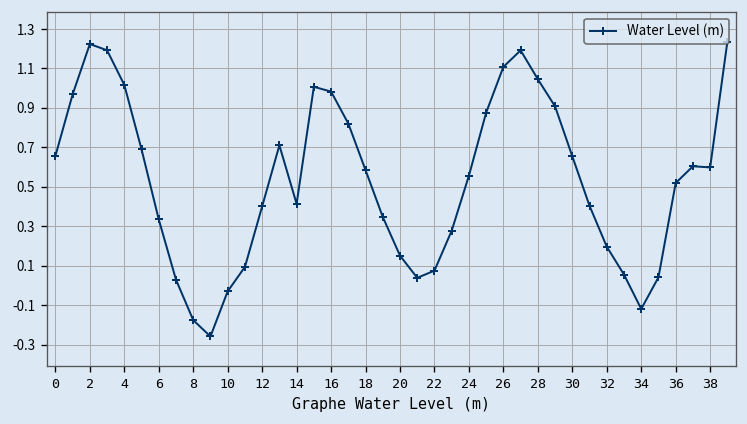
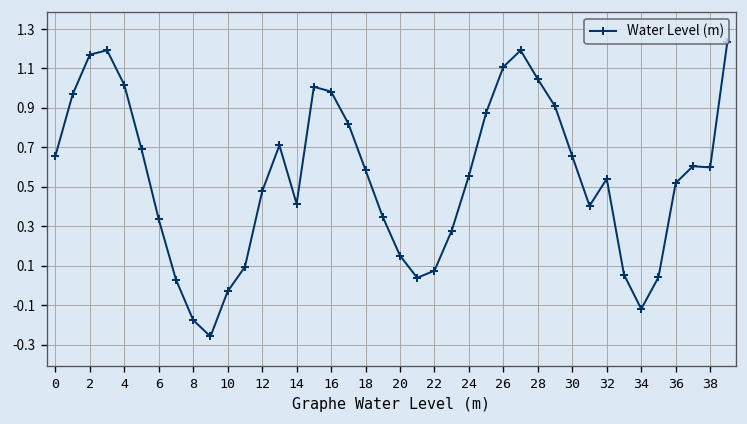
  {
    "0": 0.66,
-   "2": 1.22,
+   "2": 1.17,
    "4": 1.02,
    "6": 0.33,
    "8": -0.18,
    "10": -0.03,
-   "12": 0.40,
+   "12": 0.48,
    "14": 0.41,
    "16": 0.98,
    "18": 0.59,
    "20": 0.15,
    "22": 0.08,
    "24": 0.56,
    "26": 1.11,
    "28": 1.05,
    "30": 0.66,
-   "32": 0.20,
+   "32": 0.54,
    "34": -0.12,
    "36": 0.52,
    "38": 0.60
  }
